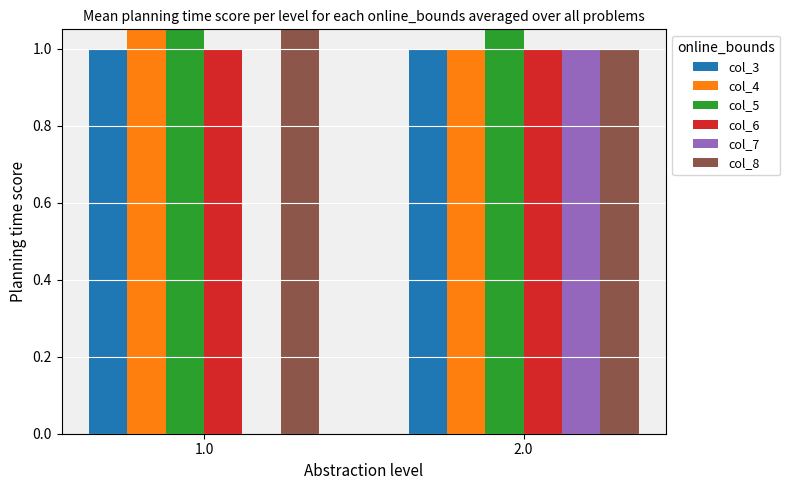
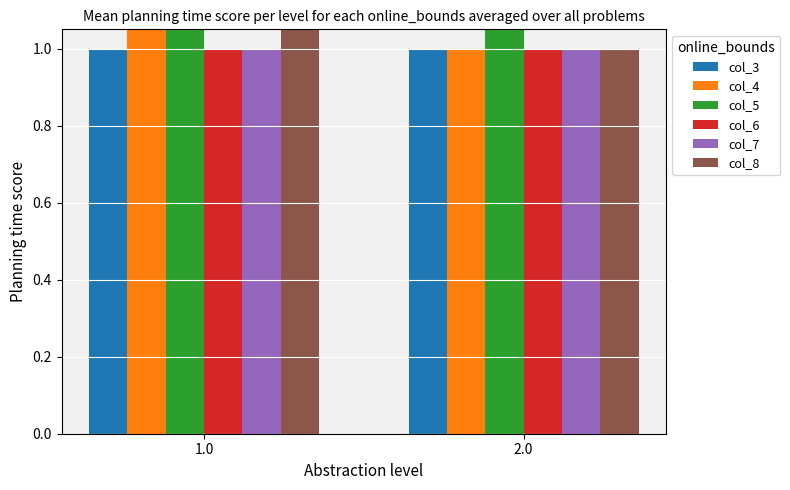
  {
    "col_3": {
      "1.0": 1,
      "2.0": 1
    },
    "col_4": {
      "2.0": 1
    },
    "col_6": {
      "1.0": 1,
      "2.0": 1
    },
    "col_7": {
-     "1.0": 0,
+     "1.0": 1,
      "2.0": 1
    },
    "col_8": {
      "2.0": 1
    }
  }
